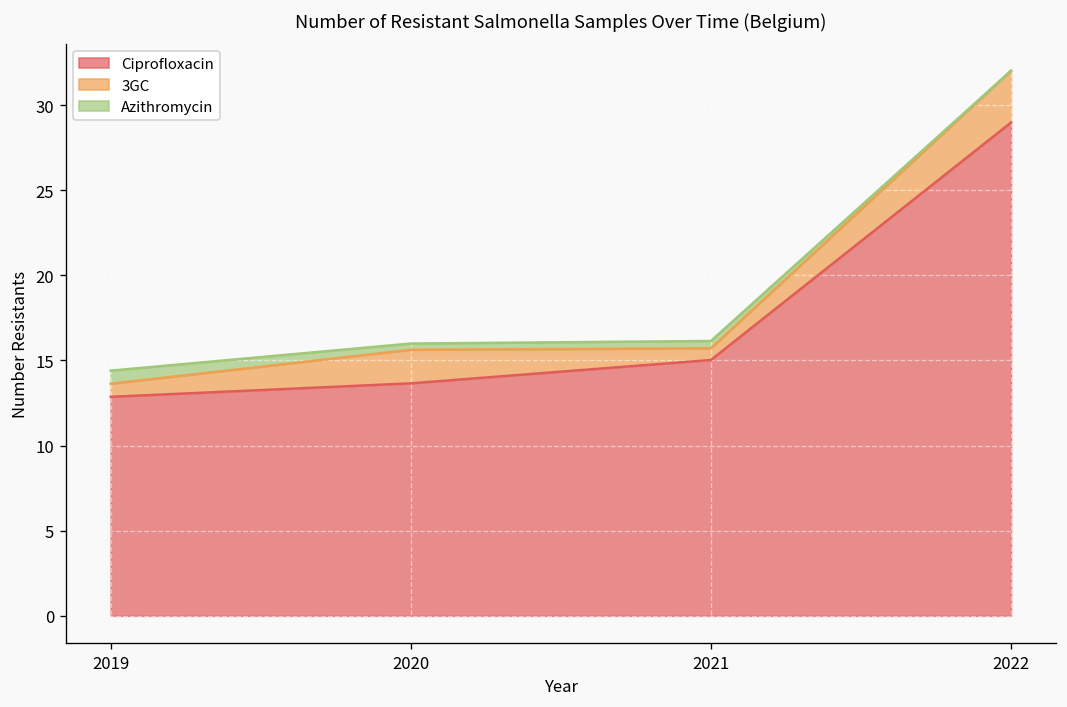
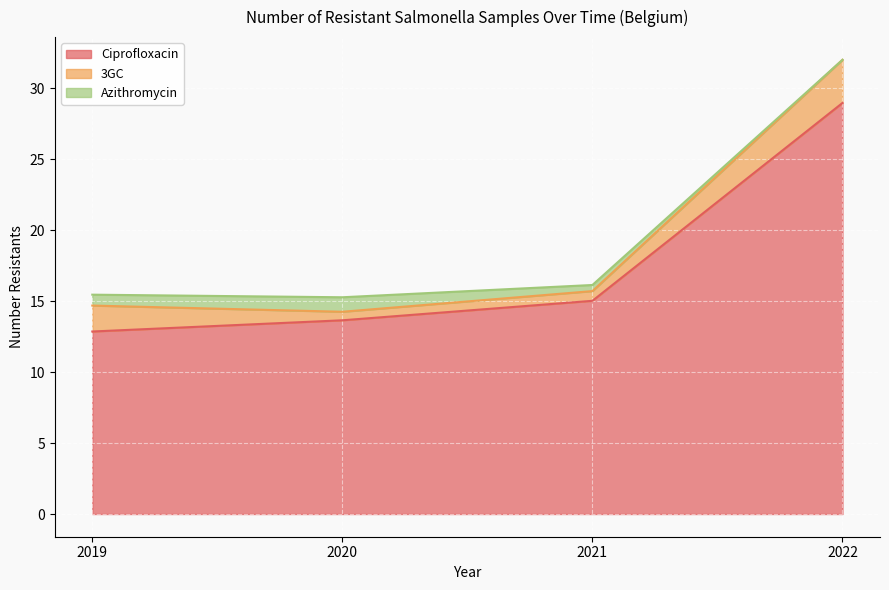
  {
    "Ciprofloxacin": {
      "2019": 12.9,
      "2020": 13.7,
      "2021": 15.0,
      "2022": 29.0
    },
    "3GC": {
-     "2019": 0.8,
-     "2020": 2.0,
+     "2019": 1.8,
+     "2020": 0.6,
      "2021": 0.7
    },
    "Azithromycin": {
      "2019": 0.8,
-     "2020": 0.4,
+     "2020": 1.0,
      "2021": 0.4
    }
  }
